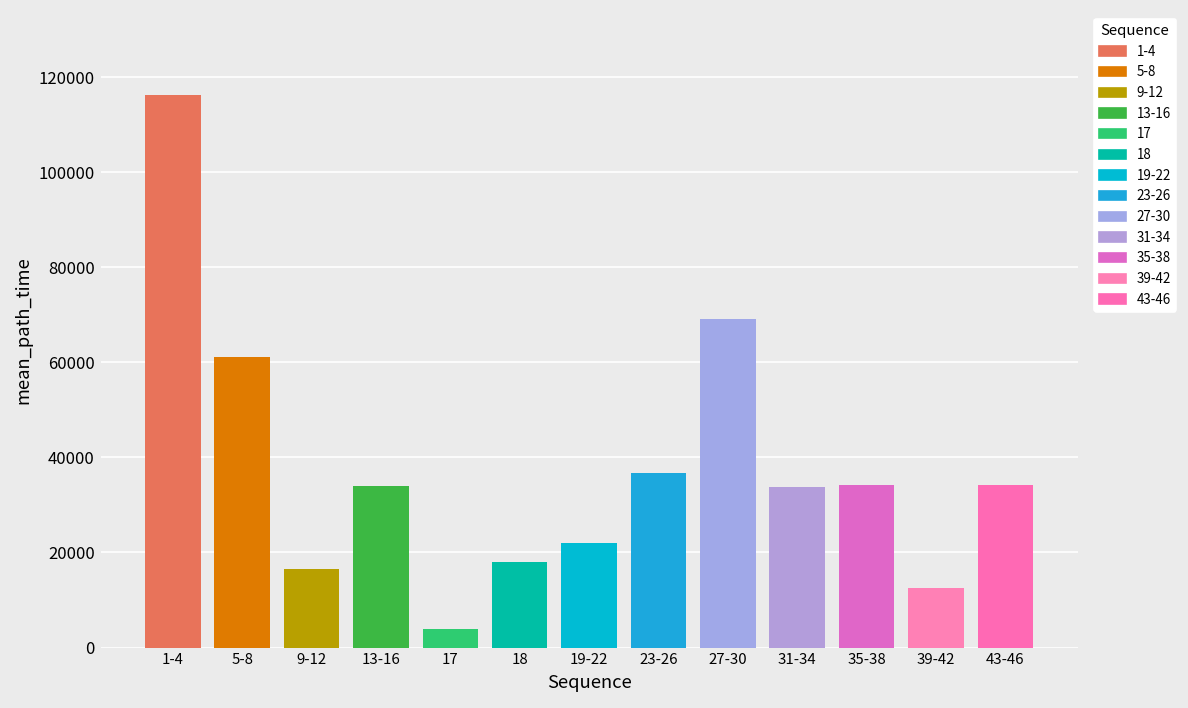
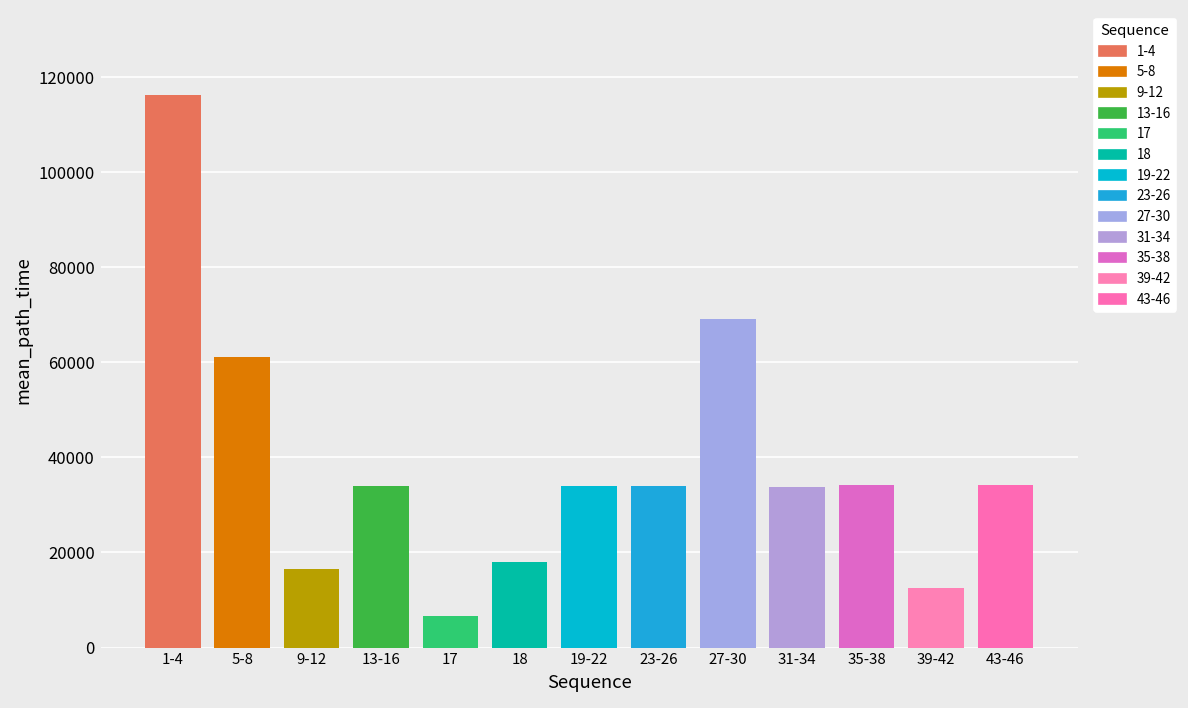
  {
    "1-4": 116000,
    "5-8": 61000,
    "9-12": 17000,
    "13-16": 34000,
-   "17": 4000,
+   "17": 7000,
    "18": 18000,
-   "19-22": 22000,
-   "23-26": 37000,
+   "19-22": 34000,
+   "23-26": 34000,
    "27-30": 69000,
    "31-34": 34000,
    "35-38": 34000,
    "39-42": 13000,
    "43-46": 34000
  }
